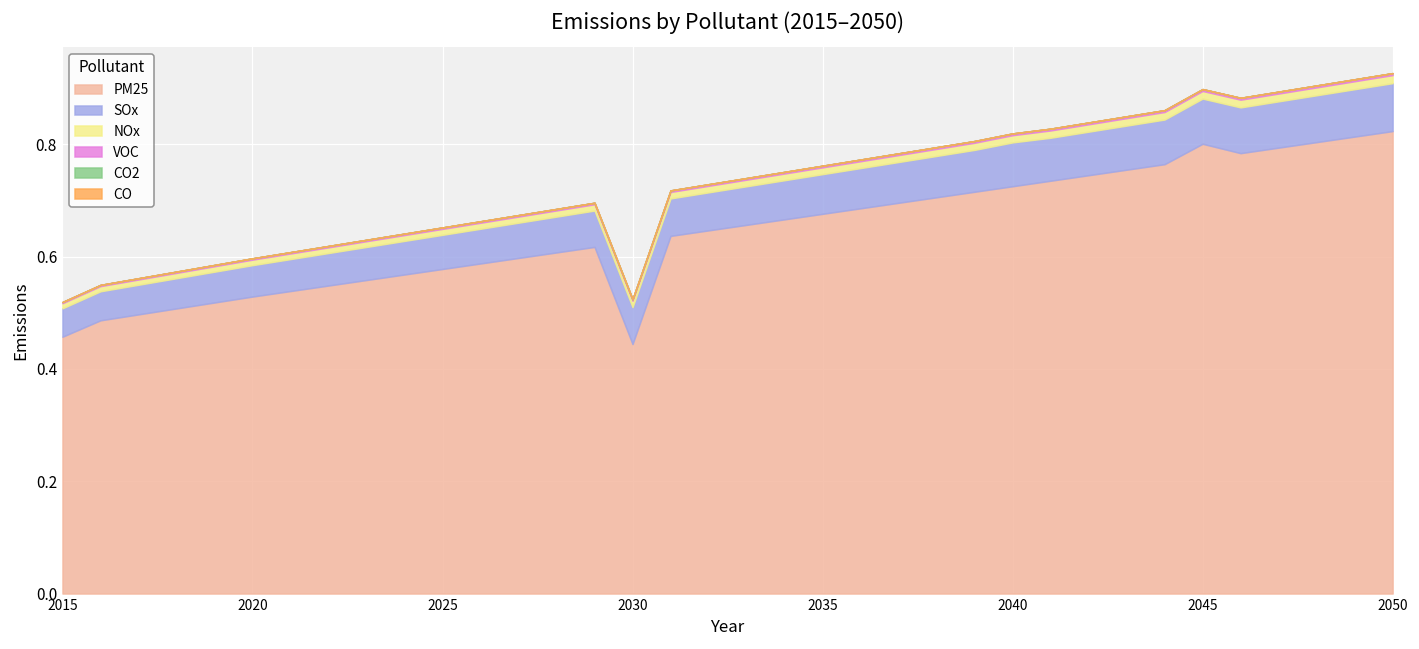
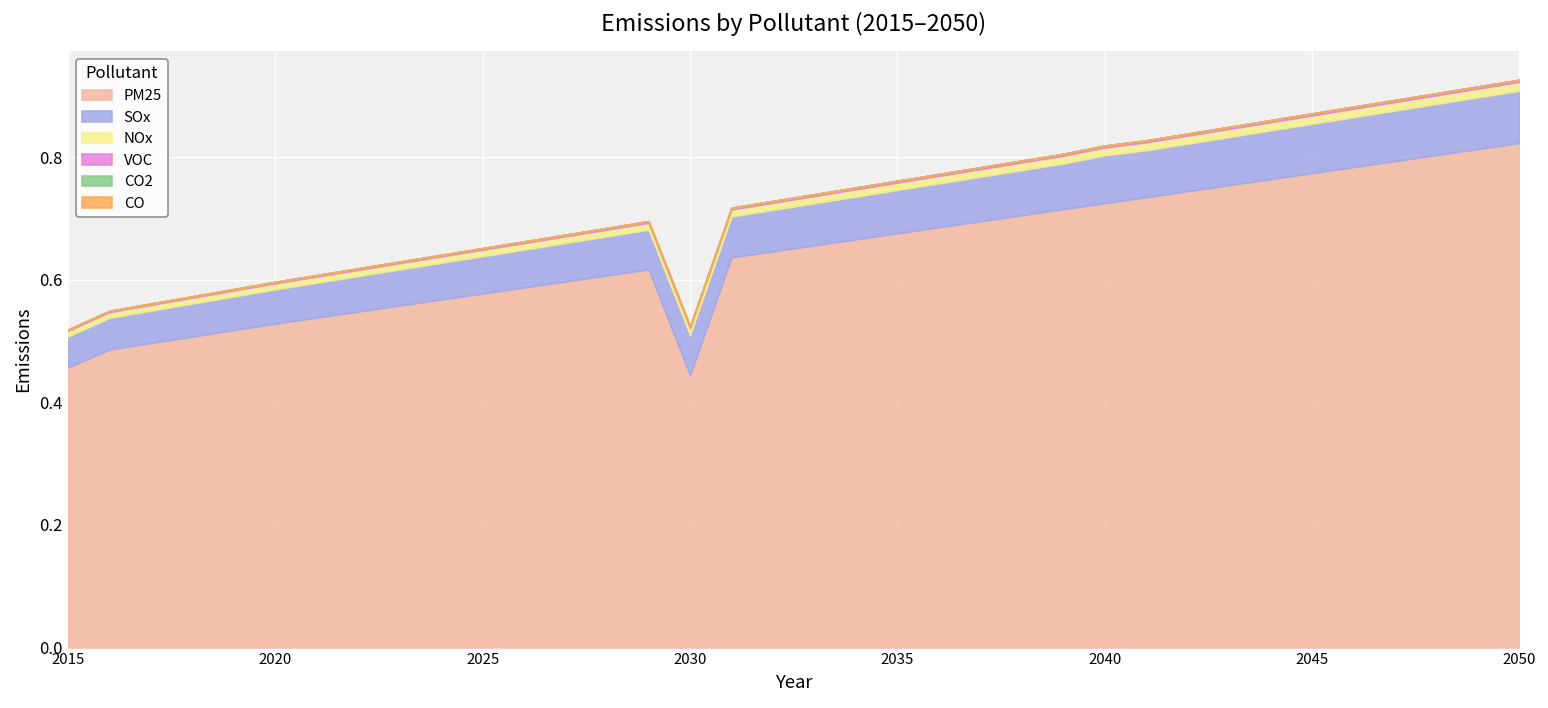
  {
    "PM25": {
      "2015": 0.46,
      "2020": 0.53,
      "2025": 0.58,
      "2030": 0.44,
      "2035": 0.68,
      "2040": 0.73,
-     "2045": 0.80,
+     "2045": 0.77,
      "2050": 0.82
    },
    "SOx": {
      "2015": 0.05,
      "2020": 0.06,
      "2025": 0.06,
      "2030": 0.07,
      "2035": 0.07,
      "2040": 0.08,
      "2045": 0.08,
      "2050": 0.09
    }
  }
